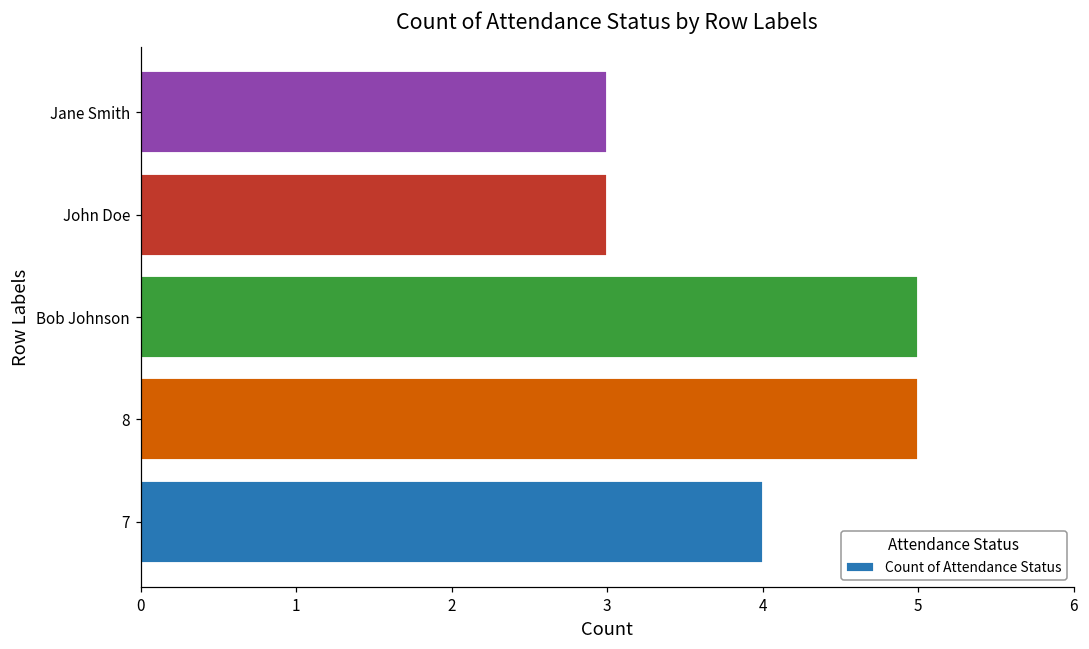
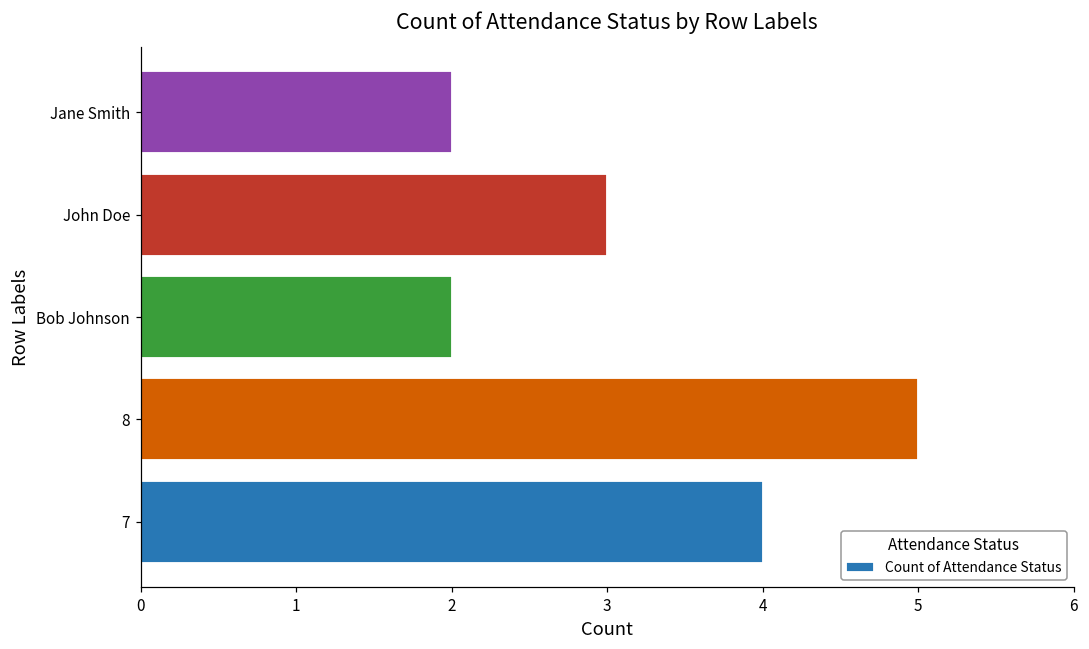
  {
-   "Jane Smith": 3,
+   "Jane Smith": 2,
    "John Doe": 3,
-   "Bob Johnson": 5,
+   "Bob Johnson": 2,
    "8": 5,
    "7": 4
  }
